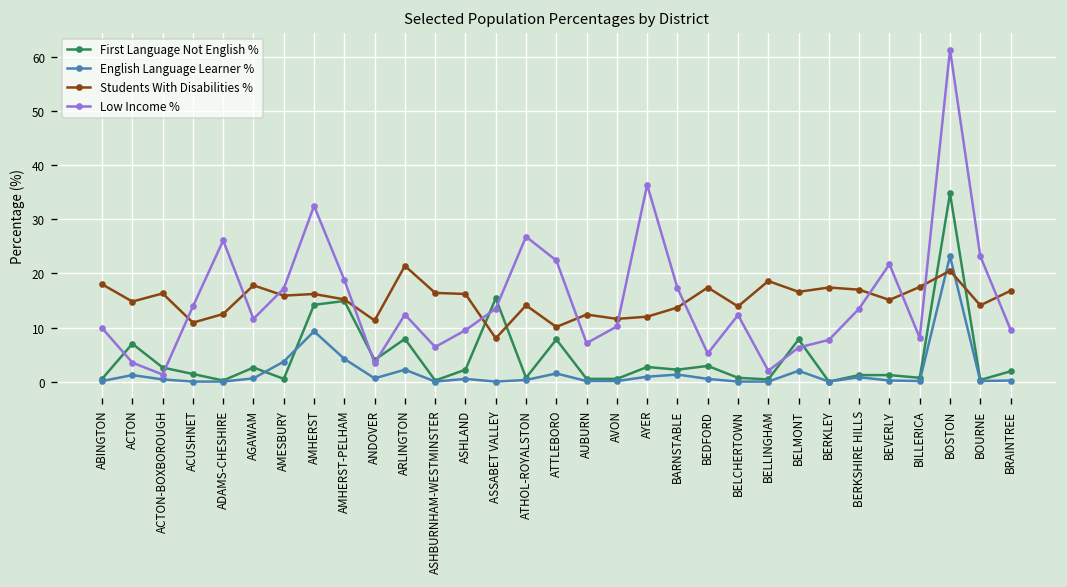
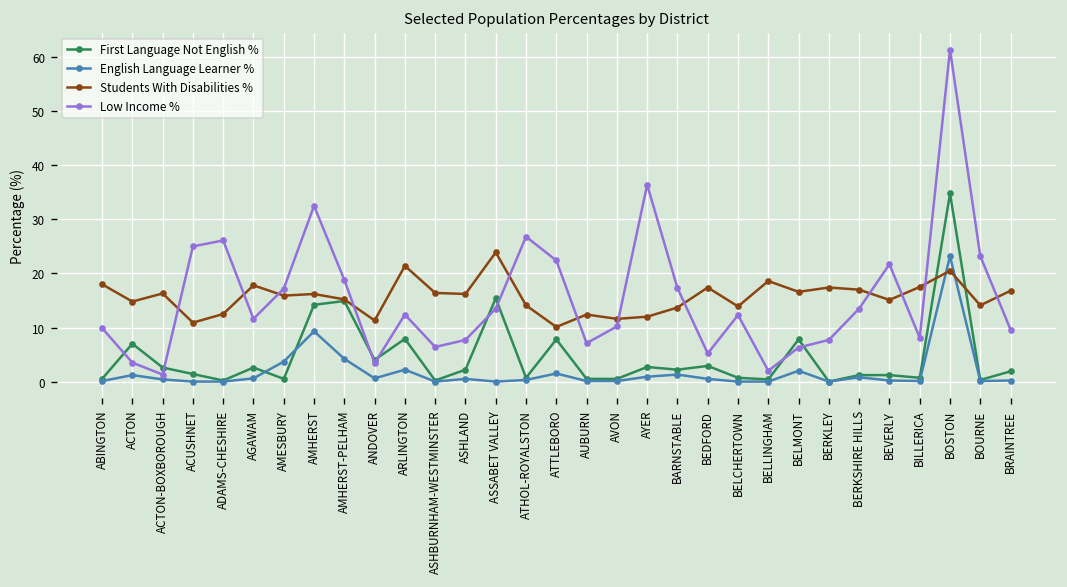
  {
    "First Language Not English %": {
      "ACTON": 7,
      "ACTON-BOXBOROUGH": 3,
      "ACUSHNET": 1,
      "AGAWAM": 3,
      "AMESBURY": 1,
      "AMHERST": 14,
      "ANDOVER": 4,
      "ARLINGTON": 8,
      "ASHLAND": 2,
      "ASSABET VALLEY": 15,
      "ATTLEBORO": 8,
      "AYER": 3,
      "BARNSTABLE": 2,
      "BEDFORD": 3,
      "BELCHERTOWN": 1,
      "BELMONT": 8,
      "BEVERLY": 1,
      "BILLERICA": 1,
      "BOSTON": 35,
      "BRAINTREE": 2
    },
    "English Language Learner %": {
      "ACTON": 1,
      "ACTON-BOXBOROUGH": 0,
      "ACUSHNET": 0,
      "AGAWAM": 1,
      "AMESBURY": 4,
      "AMHERST": 9,
      "AMHERST-PELHAM": 4,
      "ANDOVER": 1,
      "ARLINGTON": 2,
      "ASHLAND": 1,
      "ASSABET VALLEY": 0,
      "ATTLEBORO": 2,
      "AYER": 1,
      "BARNSTABLE": 1,
      "BEDFORD": 1,
      "BELCHERTOWN": 0,
      "BELMONT": 2,
      "BEVERLY": 0,
      "BILLERICA": 0,
      "BOSTON": 23,
      "BRAINTREE": 0
    },
    "Students With Disabilities %": {
      "ABINGTON": 18,
      "ACTON": 15,
      "ACTON-BOXBOROUGH": 16,
      "ACUSHNET": 11,
      "ADAMS-CHESHIRE": 13,
      "AGAWAM": 18,
      "AMESBURY": 16,
      "AMHERST": 16,
      "ANDOVER": 11,
      "ARLINGTON": 21,
      "ASHBURNHAM-WESTMINSTER": 16,
      "ASHLAND": 16,
-     "ASSABET VALLEY": 8,
+     "ASSABET VALLEY": 24,
      "ATHOL-ROYALSTON": 14,
      "ATTLEBORO": 10,
      "AUBURN": 12,
      "AVON": 12,
      "AYER": 12,
      "BARNSTABLE": 14,
      "BEDFORD": 17,
      "BELCHERTOWN": 14,
      "BELLINGHAM": 19,
      "BELMONT": 17,
      "BERKLEY": 17,
      "BERKSHIRE HILLS": 17,
      "BEVERLY": 15,
      "BILLERICA": 18,
      "BOSTON": 21,
      "BOURNE": 14,
      "BRAINTREE": 17
    },
    "Low Income %": {
      "ABINGTON": 10,
      "ACTON": 4,
      "ACTON-BOXBOROUGH": 1,
-     "ACUSHNET": 14,
+     "ACUSHNET": 25,
      "ADAMS-CHESHIRE": 26,
      "AGAWAM": 12,
      "AMESBURY": 17,
      "AMHERST": 33,
      "AMHERST-PELHAM": 19,
      "ANDOVER": 3,
      "ARLINGTON": 12,
      "ASHBURNHAM-WESTMINSTER": 6,
-     "ASHLAND": 10,
+     "ASHLAND": 8,
      "ASSABET VALLEY": 14,
      "ATHOL-ROYALSTON": 27,
      "ATTLEBORO": 22,
      "AUBURN": 7,
      "AVON": 10,
      "AYER": 36,
      "BARNSTABLE": 17,
      "BEDFORD": 5,
      "BELCHERTOWN": 12,
      "BELLINGHAM": 2,
      "BELMONT": 6,
      "BERKLEY": 8,
      "BERKSHIRE HILLS": 14,
      "BEVERLY": 22,
      "BILLERICA": 8,
      "BOSTON": 61,
      "BOURNE": 23,
      "BRAINTREE": 10
    }
  }
